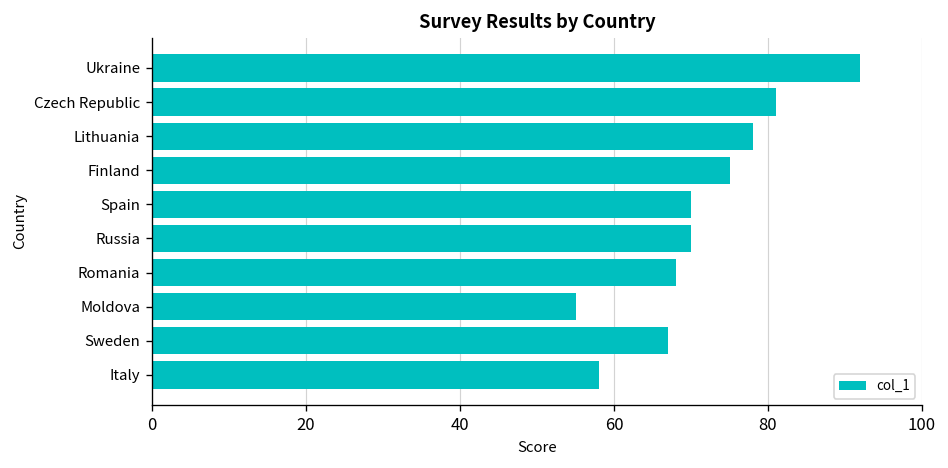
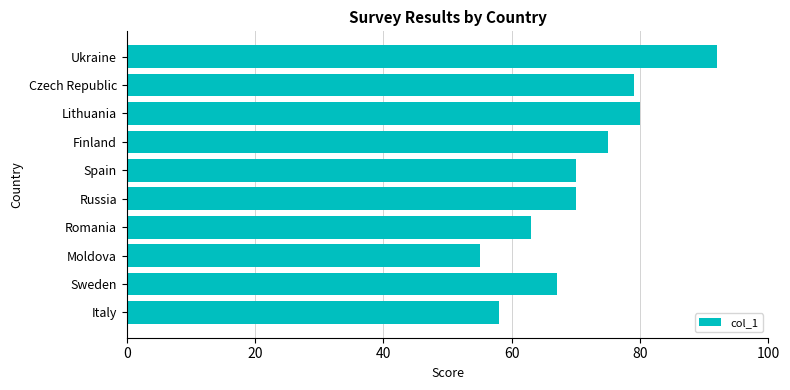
  {
    "Ukraine": 92,
-   "Czech Republic": 81,
-   "Lithuania": 78,
+   "Czech Republic": 79,
+   "Lithuania": 80,
    "Finland": 75,
    "Spain": 70,
    "Russia": 70,
-   "Romania": 68,
+   "Romania": 63,
    "Moldova": 55,
    "Sweden": 67,
    "Italy": 58
  }
